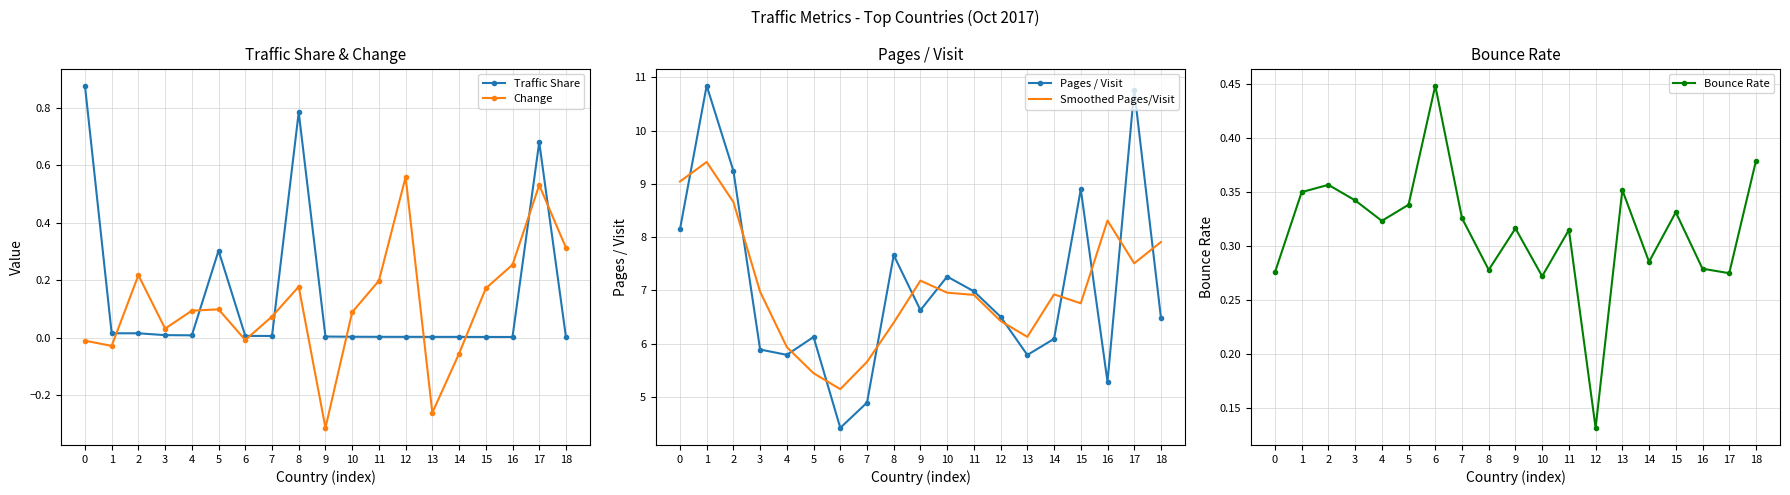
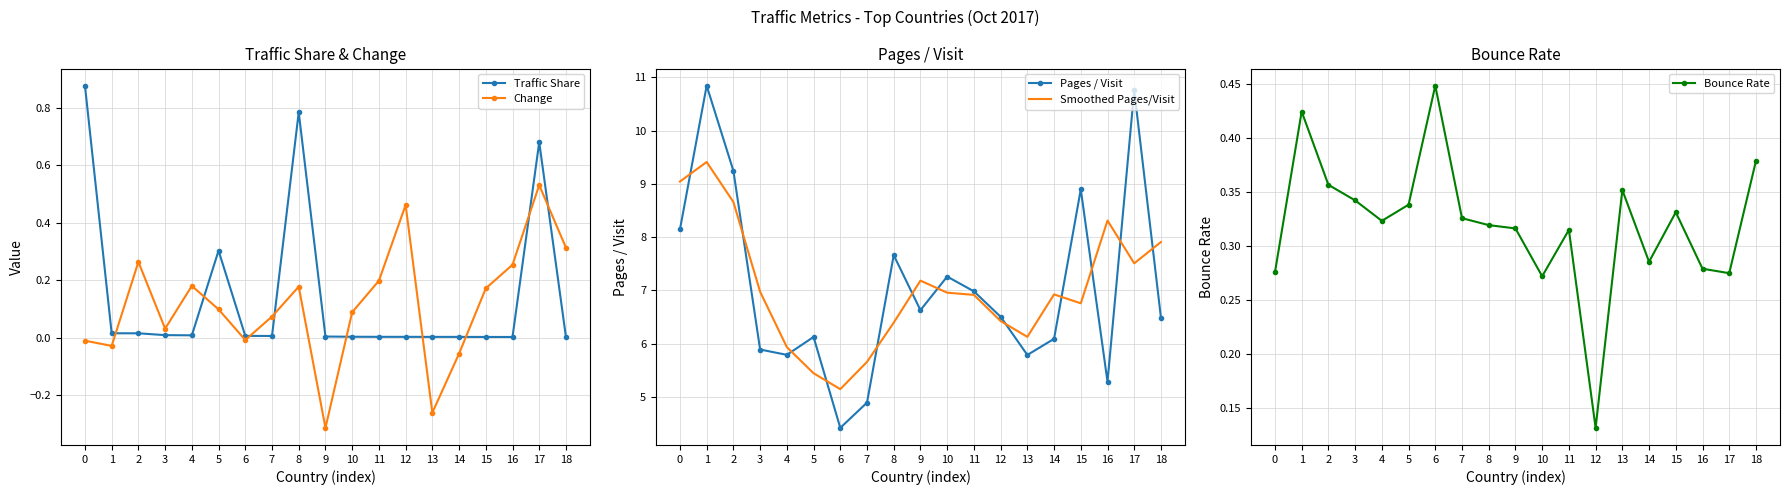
  {
    "Traffic Share & Change": {
      "Traffic Share": {
        "0": 0.88,
        "1": 0.02,
        "2": 0.02,
        "3": 0.01,
        "4": 0.01,
        "5": 0.30,
        "6": 0.01,
        "7": 0.01,
        "8": 0.78,
        "9": 0.00,
        "10": 0.00,
        "11": 0.00,
        "12": 0.00,
        "13": 0.00,
        "14": 0.00,
        "15": 0.00,
        "16": 0.00,
        "17": 0.68,
        "18": 0.00
      },
      "Change": {
        "0": -0.01,
        "1": -0.03,
-       "2": 0.22,
+       "2": 0.26,
        "3": 0.03,
-       "4": 0.09,
+       "4": 0.18,
        "5": 0.10,
        "6": -0.01,
        "7": 0.07,
        "8": 0.18,
        "9": -0.31,
        "10": 0.09,
        "11": 0.20,
-       "12": 0.56,
+       "12": 0.46,
        "13": -0.26,
        "14": -0.06,
        "15": 0.17,
        "16": 0.25,
        "17": 0.53,
        "18": 0.31
      }
    },
    "Pages / Visit": {
      "Pages / Visit": {
        "0": 8.1,
        "1": 10.8,
        "2": 9.2,
        "3": 5.9,
        "4": 5.8,
        "5": 6.1,
        "6": 4.4,
        "7": 4.9,
        "8": 7.7,
        "9": 6.6,
        "10": 7.3,
        "11": 7.0,
        "12": 6.5,
        "13": 5.8,
        "14": 6.1,
        "15": 8.9,
        "16": 5.3,
        "18": 6.5
      },
      "Smoothed Pages/Visit": {
        "0": 9.0,
        "1": 9.4,
        "2": 8.7,
        "3": 7.0,
        "4": 5.9,
        "5": 5.4,
        "6": 5.1,
        "7": 5.7,
        "8": 6.4,
        "9": 7.2,
        "10": 7.0,
        "11": 6.9,
        "12": 6.4,
        "13": 6.1,
        "14": 6.9,
        "15": 6.8,
        "16": 8.3,
        "17": 7.5,
        "18": 7.9
      }
    },
    "Bounce Rate": {
      "0": 0.276,
-     "1": 0.350,
+     "1": 0.425,
      "2": 0.357,
      "3": 0.342,
      "4": 0.323,
      "5": 0.338,
      "6": 0.449,
      "7": 0.326,
-     "8": 0.278,
+     "8": 0.319,
      "9": 0.316,
      "10": 0.272,
      "11": 0.315,
      "12": 0.132,
      "13": 0.352,
      "14": 0.286,
      "15": 0.331,
      "16": 0.279,
      "17": 0.275,
      "18": 0.379
    }
  }
